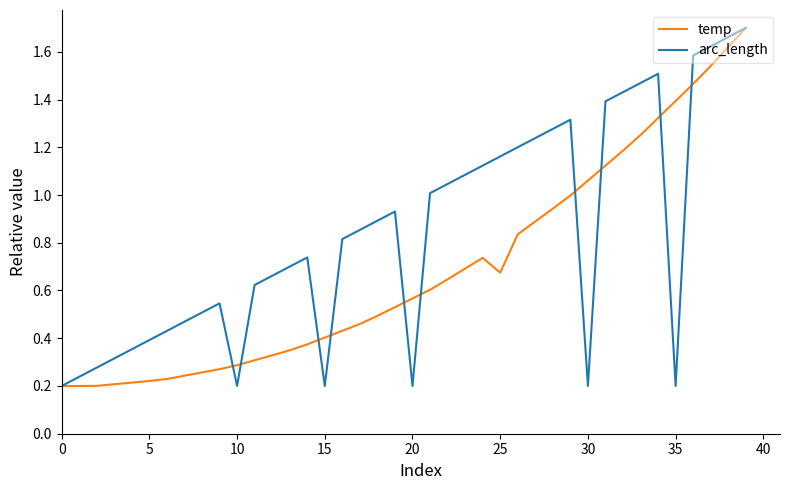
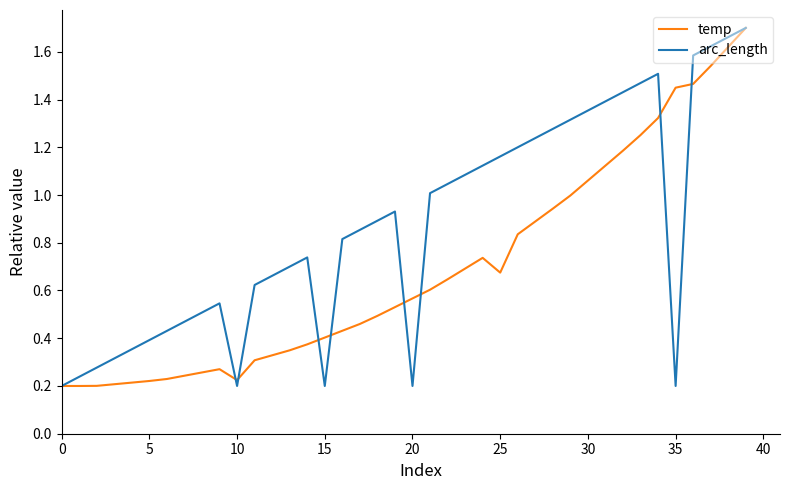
  {
    "temp": {
      "5": 0.22,
-     "10": 0.29,
+     "10": 0.22,
      "15": 0.40,
      "20": 0.57,
      "25": 0.67,
      "30": 1.06,
-     "35": 1.39
+     "35": 1.45
    },
    "arc_length": {
      "5": 0.39,
      "10": 0.20,
      "15": 0.20,
      "20": 0.20,
      "25": 1.16,
-     "30": 0.20,
+     "30": 1.35,
      "35": 0.20
    }
  }
